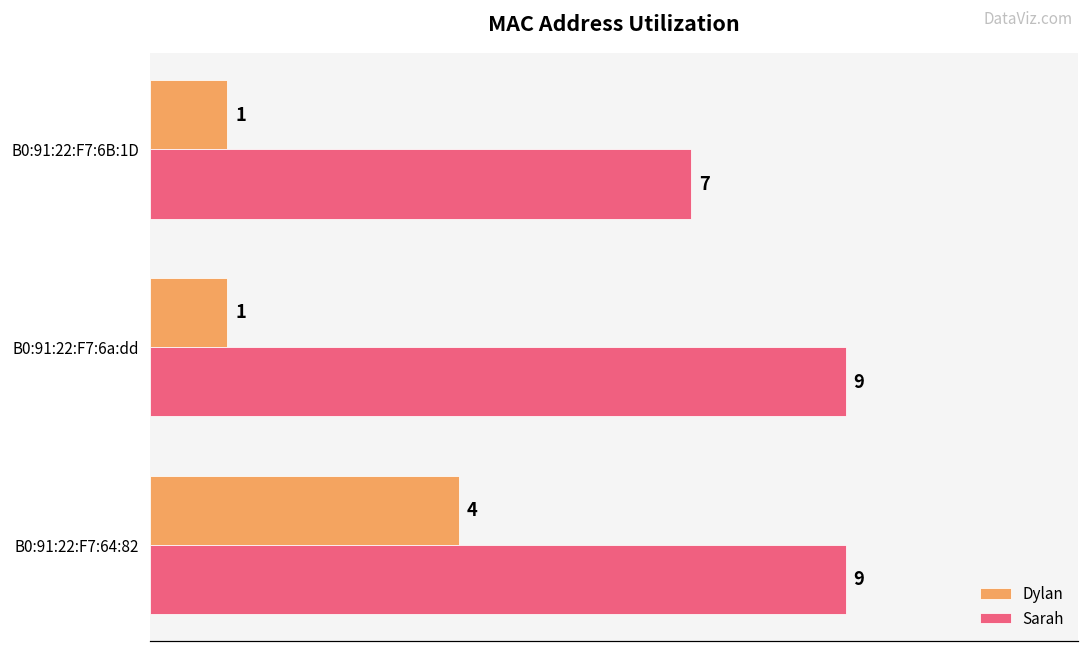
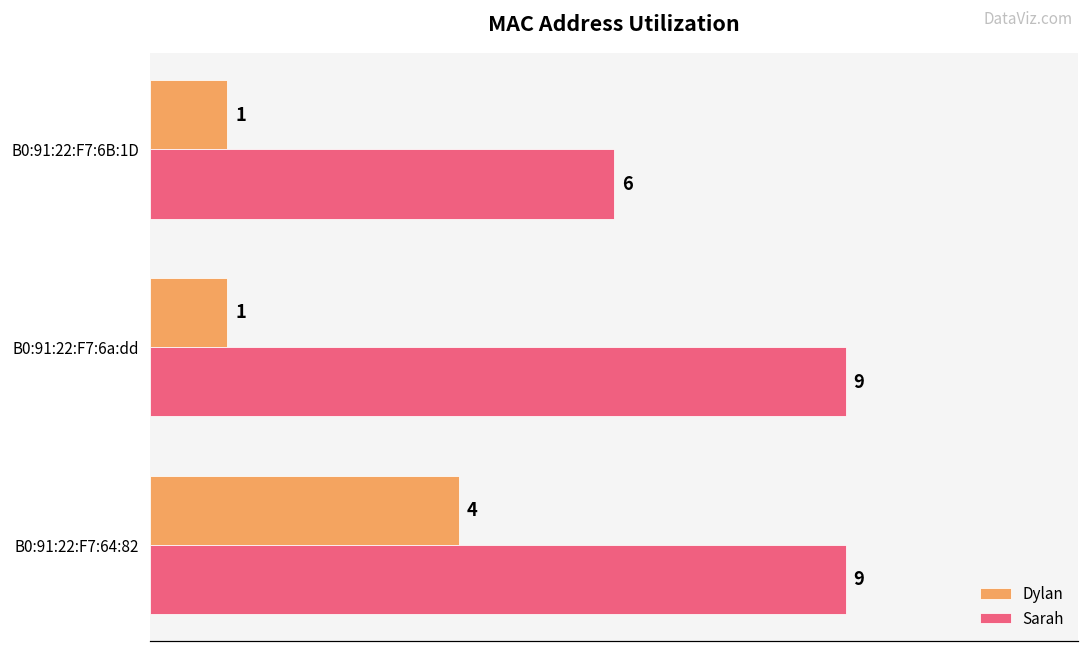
  {
    "Dylan": {
      "B0:91:22:F7:6B:1D": 1,
      "B0:91:22:F7:6a:dd": 1,
      "B0:91:22:F7:64:82": 4
    },
    "Sarah": {
-     "B0:91:22:F7:6B:1D": 7,
+     "B0:91:22:F7:6B:1D": 6,
      "B0:91:22:F7:6a:dd": 9,
      "B0:91:22:F7:64:82": 9
    }
  }
